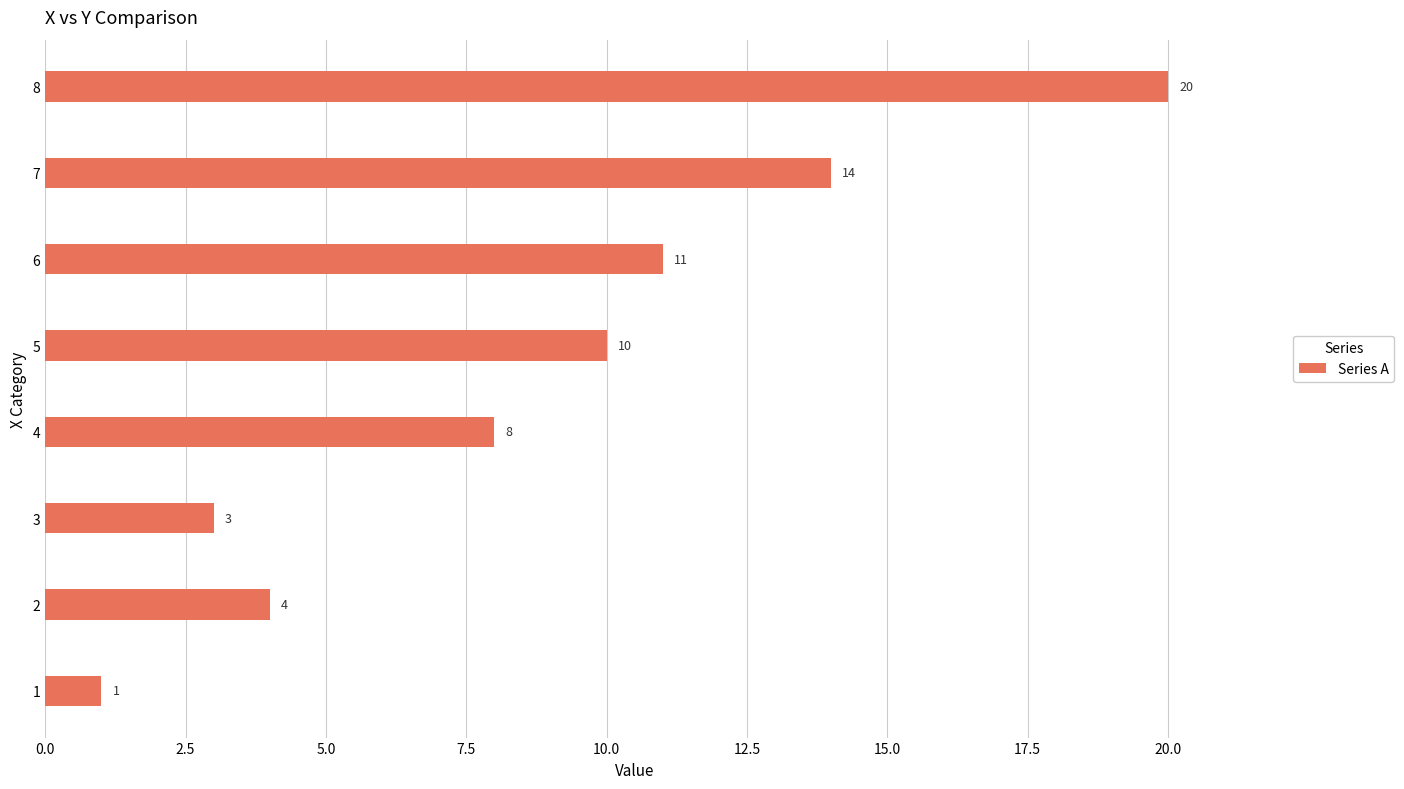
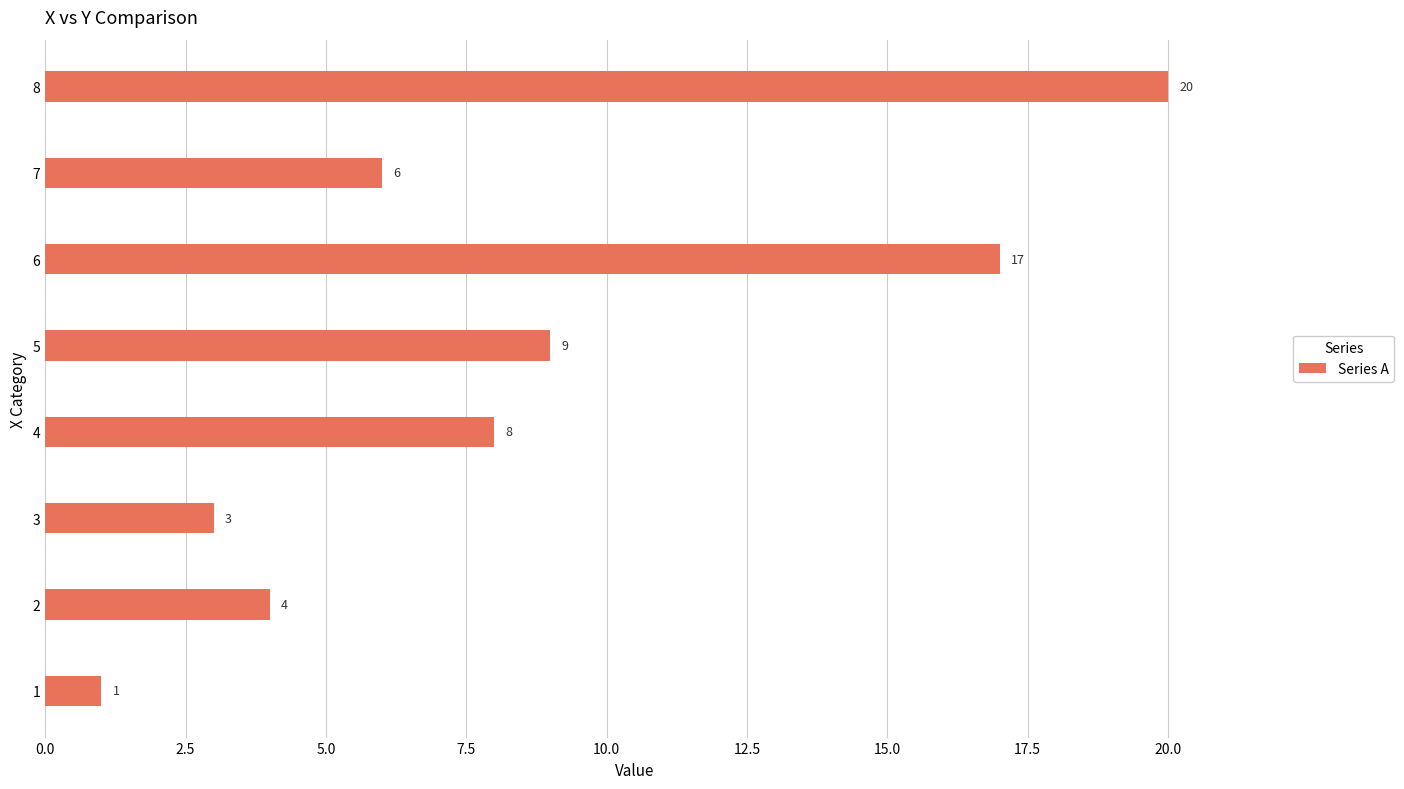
  {
    "8": 20,
-   "7": 14,
-   "6": 11,
-   "5": 10,
+   "7": 6,
+   "6": 17,
+   "5": 9,
    "4": 8,
    "3": 3,
    "2": 4,
    "1": 1
  }
